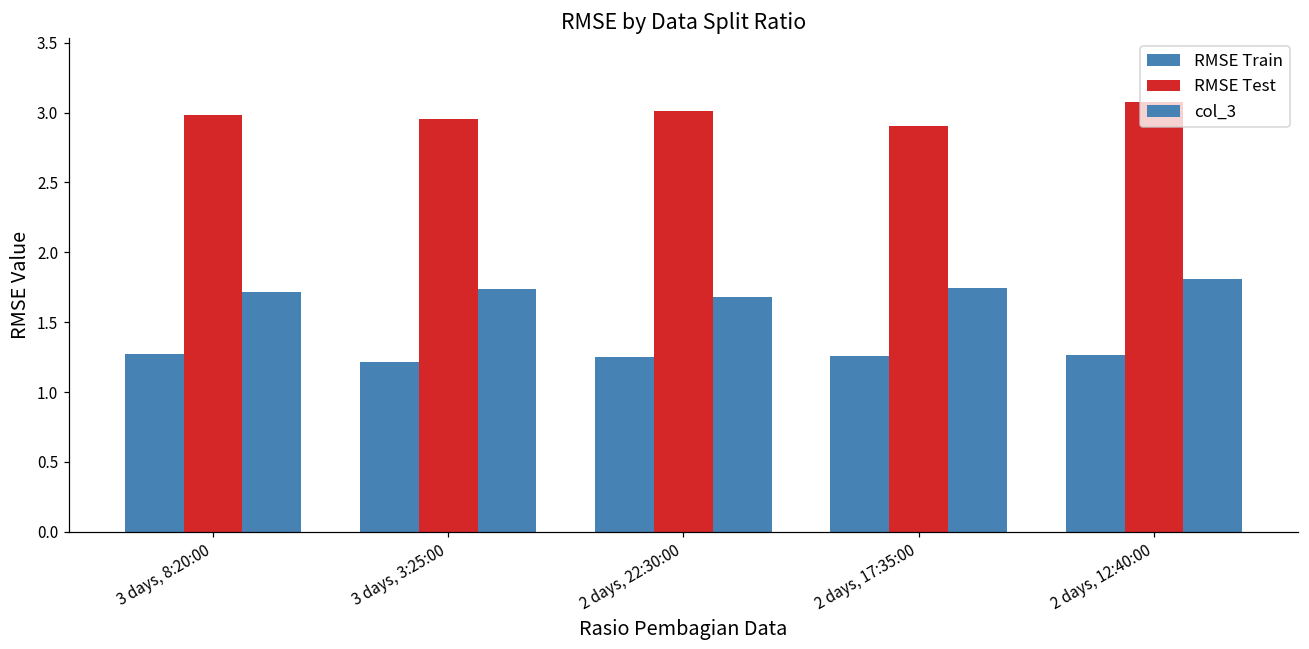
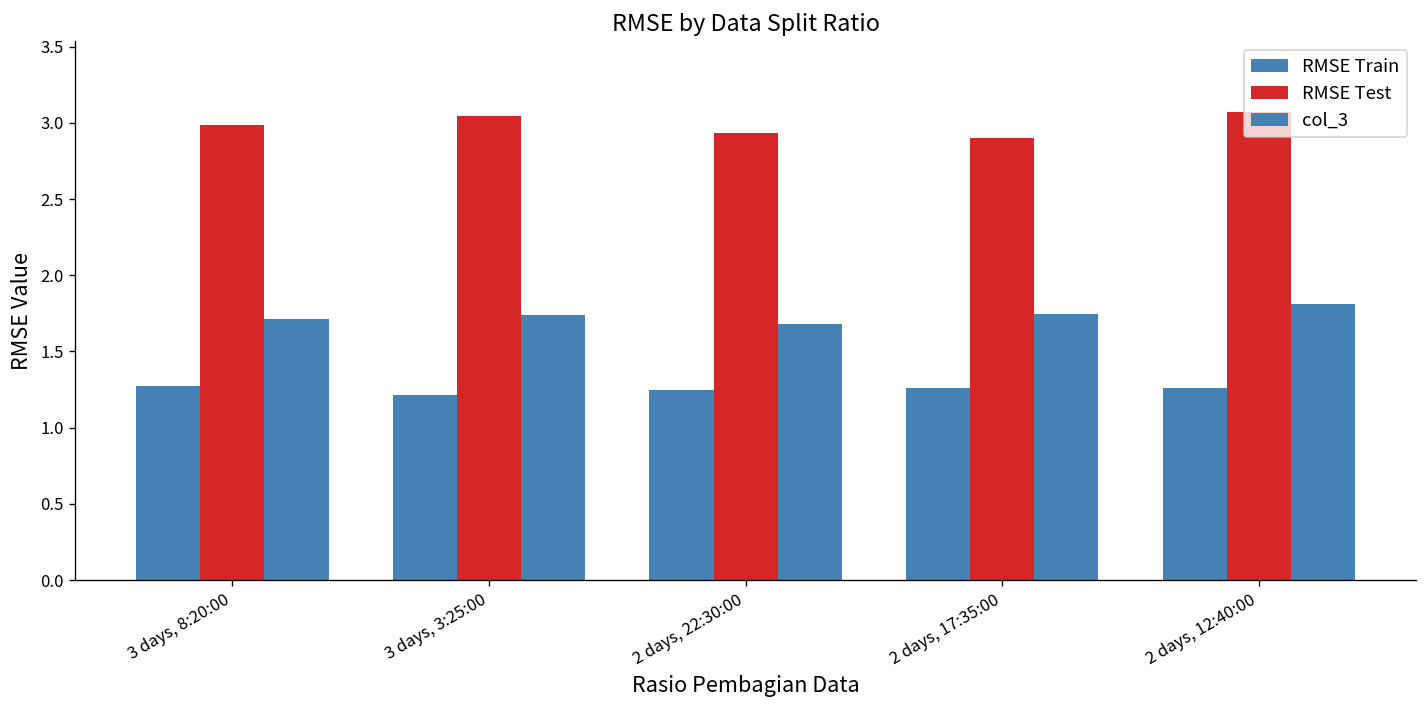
  {
    "RMSE Test": {
      "3 days, 8:20:00": 2.98,
-     "3 days, 3:25:00": 2.95,
-     "2 days, 22:30:00": 3.01,
+     "3 days, 3:25:00": 3.04,
+     "2 days, 22:30:00": 2.93,
      "2 days, 17:35:00": 2.90
    }
  }
